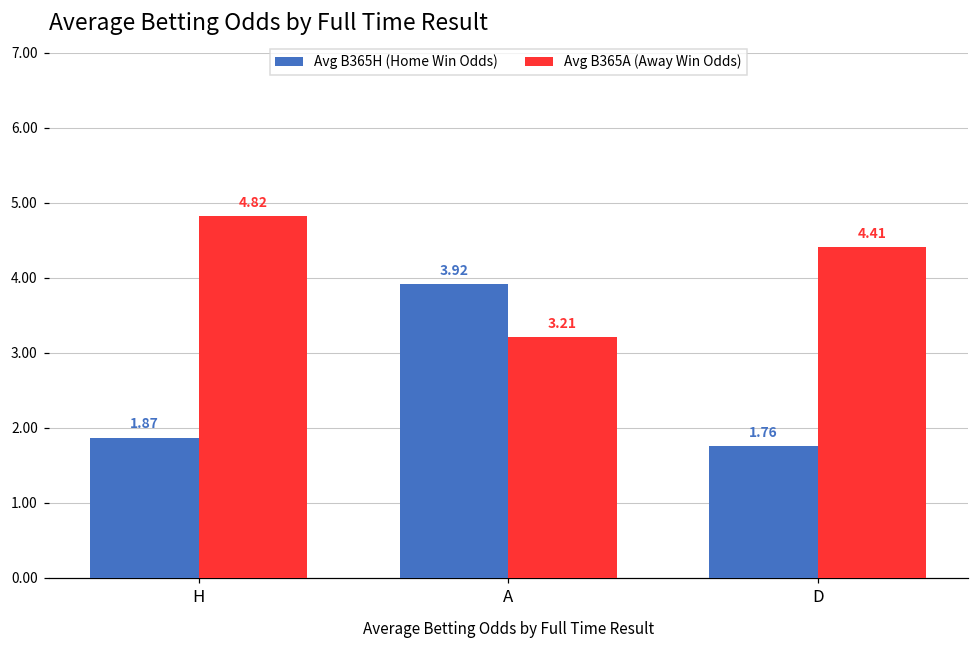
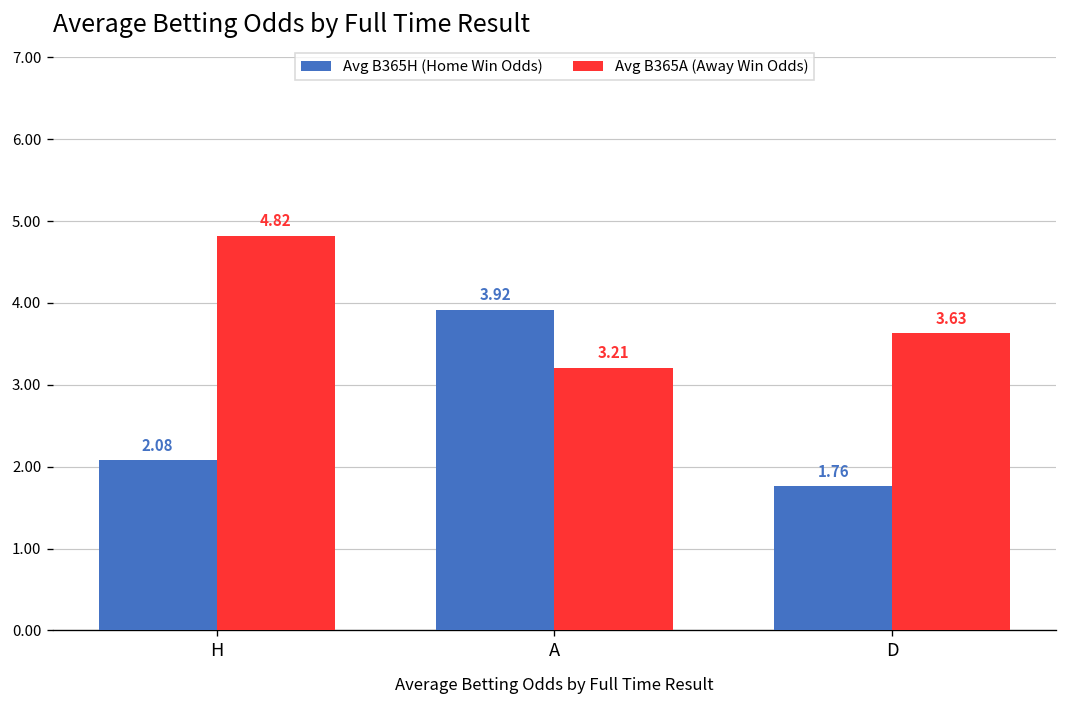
  {
    "Avg B365H (Home Win Odds)": {
-     "H": 1.87,
+     "H": 2.08,
      "A": 3.92,
      "D": 1.76
    },
    "Avg B365A (Away Win Odds)": {
      "H": 4.82,
      "A": 3.21,
-     "D": 4.41
+     "D": 3.63
    }
  }
